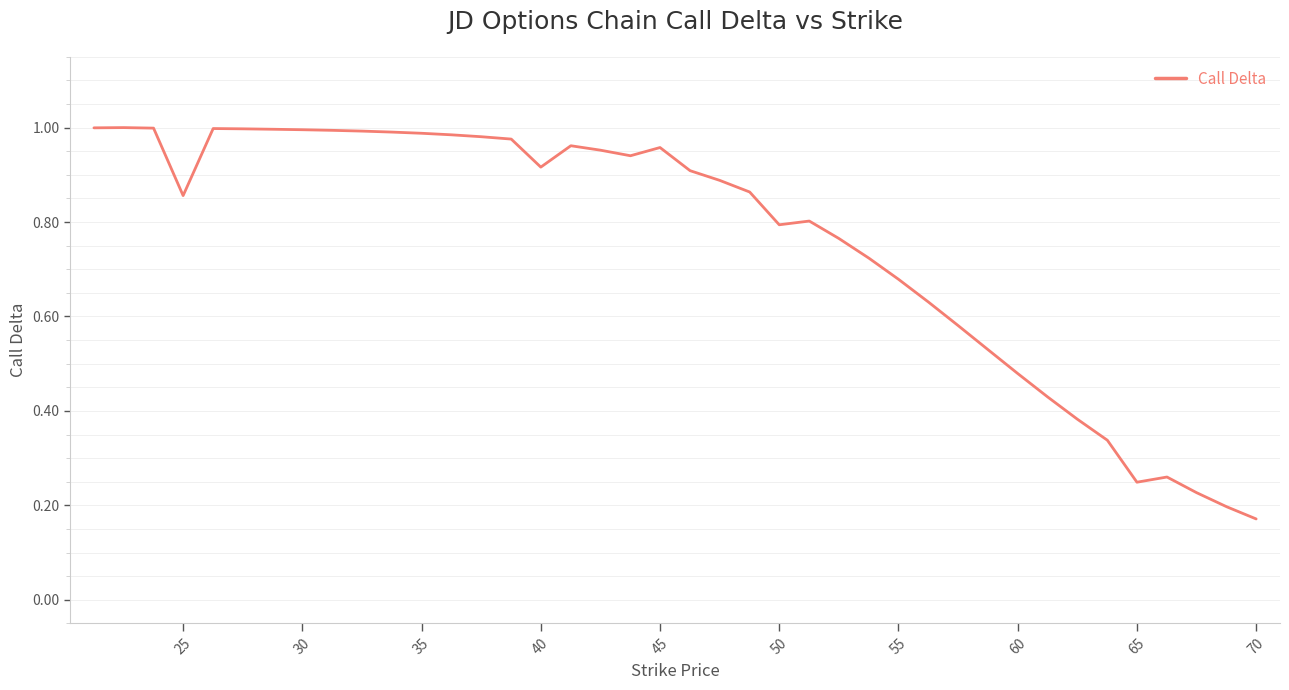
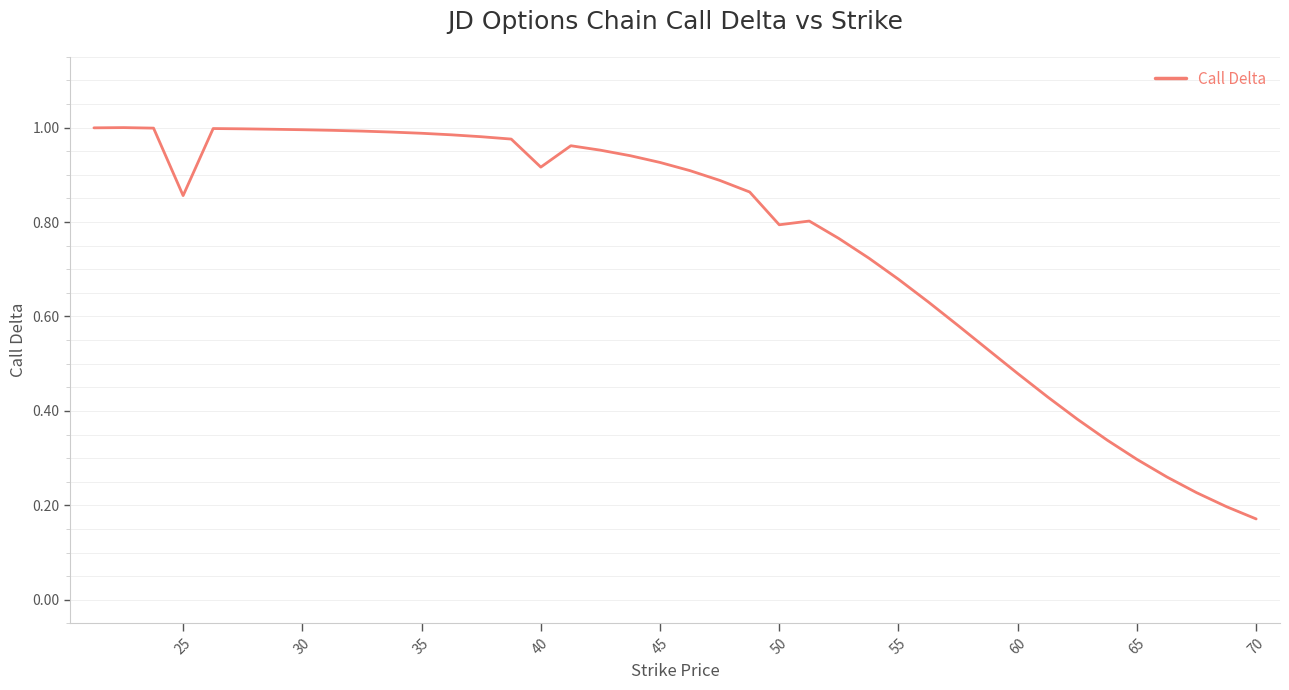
  {
    "25": 0.86,
    "30": 1.00,
    "35": 0.99,
    "40": 0.92,
-   "45": 0.96,
+   "45": 0.93,
    "50": 0.79,
    "55": 0.68,
    "60": 0.48,
-   "65": 0.25,
+   "65": 0.30,
    "70": 0.17
  }
